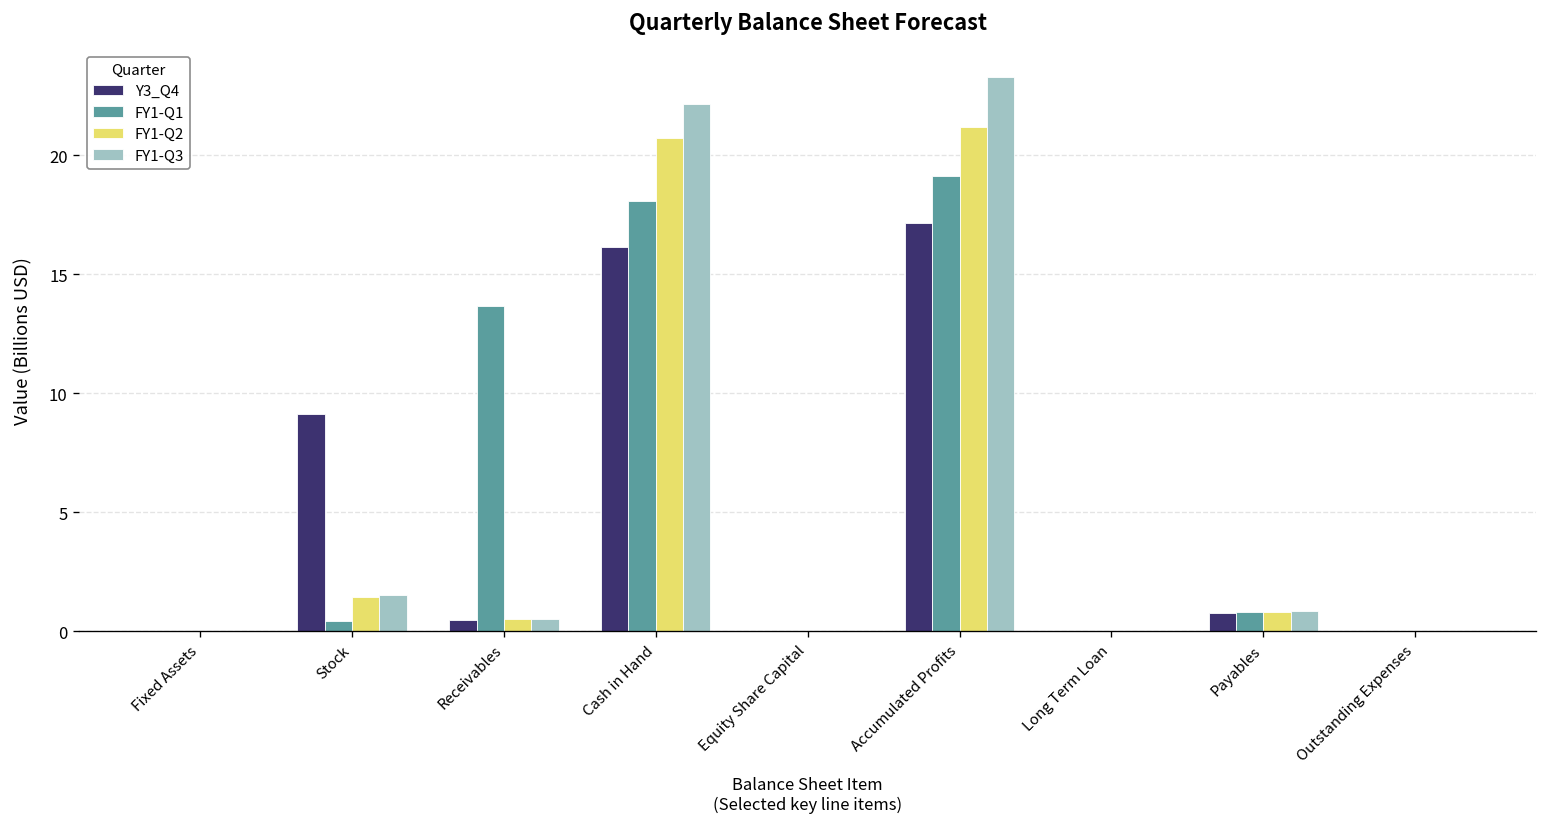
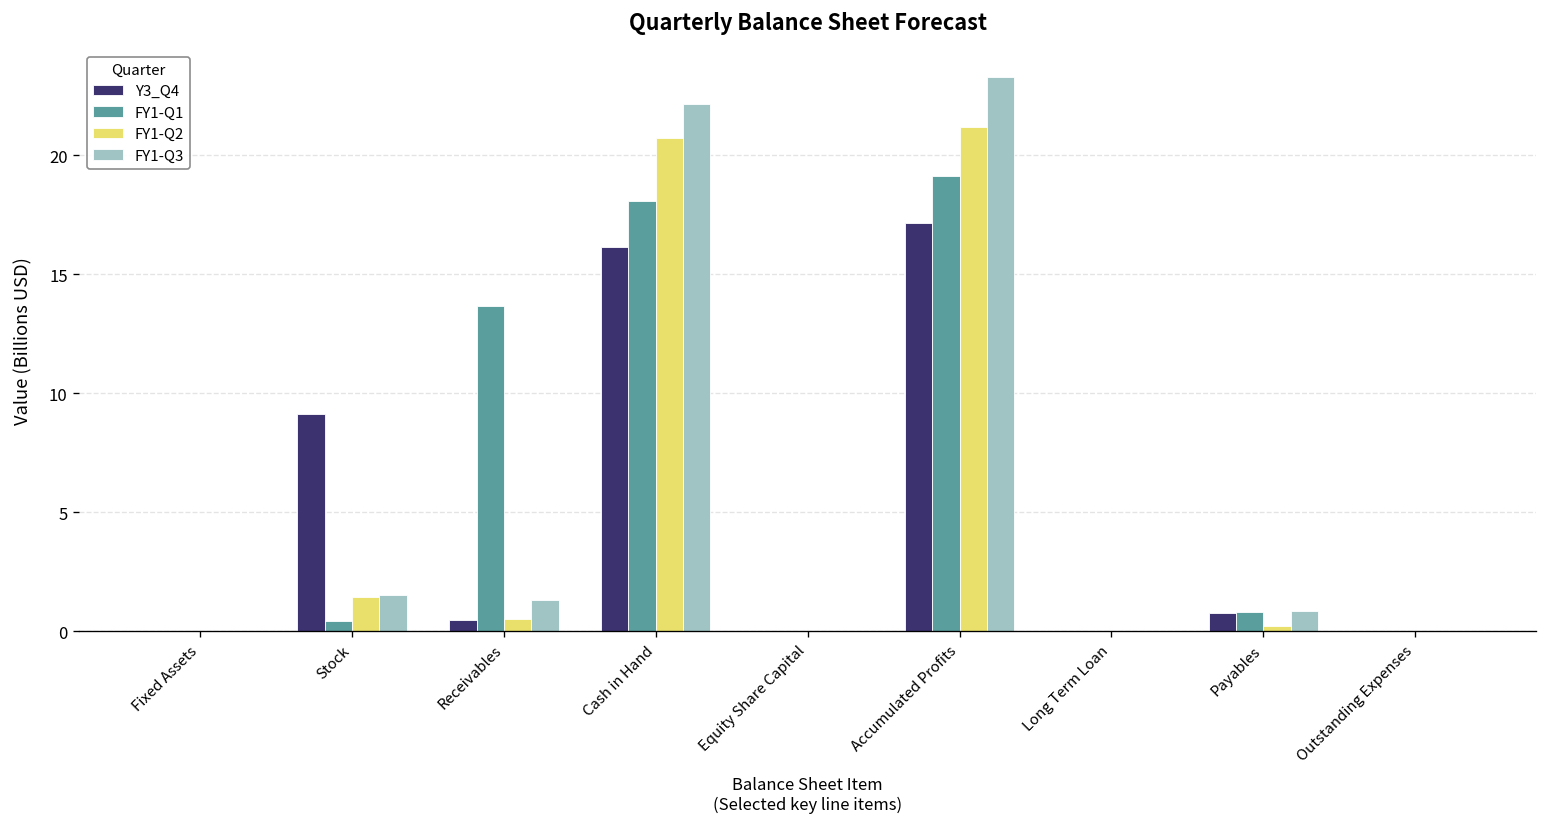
  {
    "Y3_Q4": {
      "Stock": 9.1,
      "Receivables": 0.5,
      "Cash in Hand": 16.1,
      "Accumulated Profits": 17.2,
      "Payables": 0.8
    },
    "FY1-Q1": {
      "Stock": 0.4,
      "Receivables": 13.7,
      "Cash in Hand": 18.1,
      "Accumulated Profits": 19.1,
      "Payables": 0.8
    },
    "FY1-Q2": {
      "Stock": 1.4,
      "Receivables": 0.5,
      "Cash in Hand": 20.7,
      "Accumulated Profits": 21.2,
-     "Payables": 0.8
+     "Payables": 0.2
    },
    "FY1-Q3": {
      "Stock": 1.5,
-     "Receivables": 0.5,
+     "Receivables": 1.3,
      "Cash in Hand": 22.1,
      "Accumulated Profits": 23.3,
      "Payables": 0.9
    }
  }
